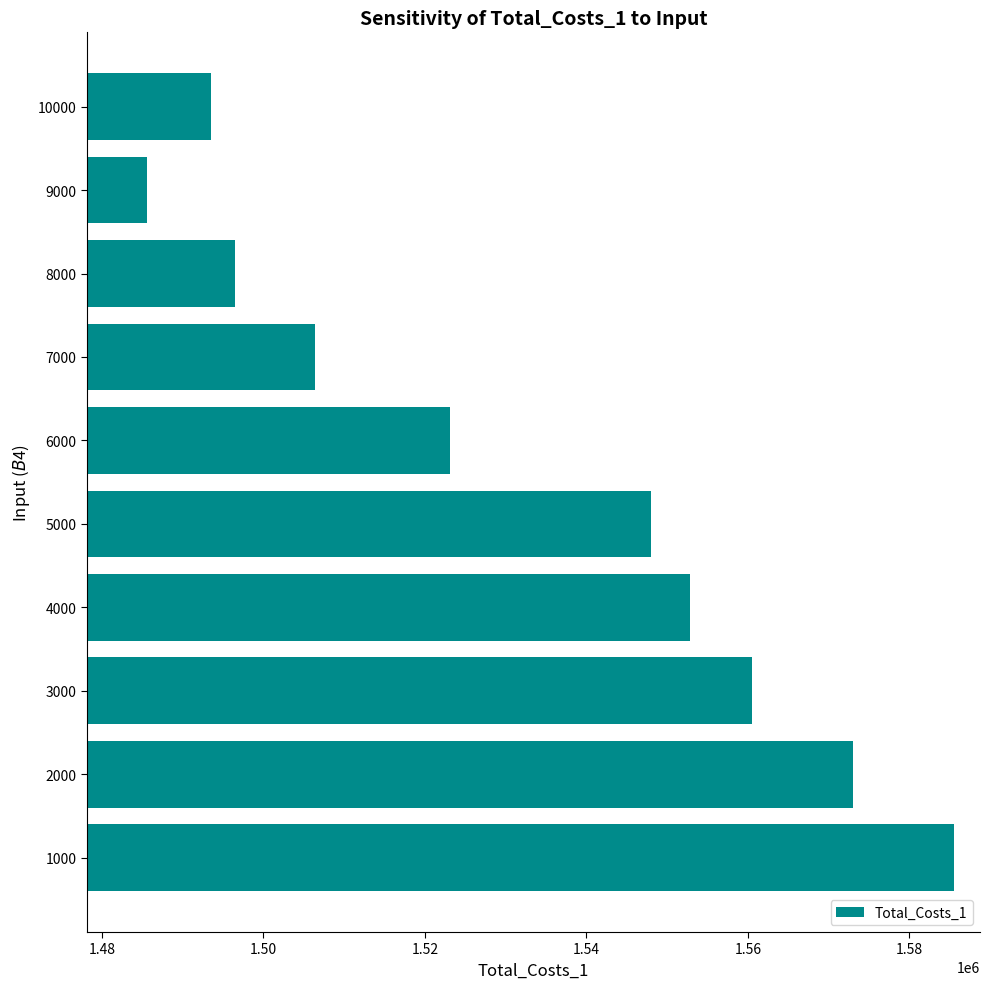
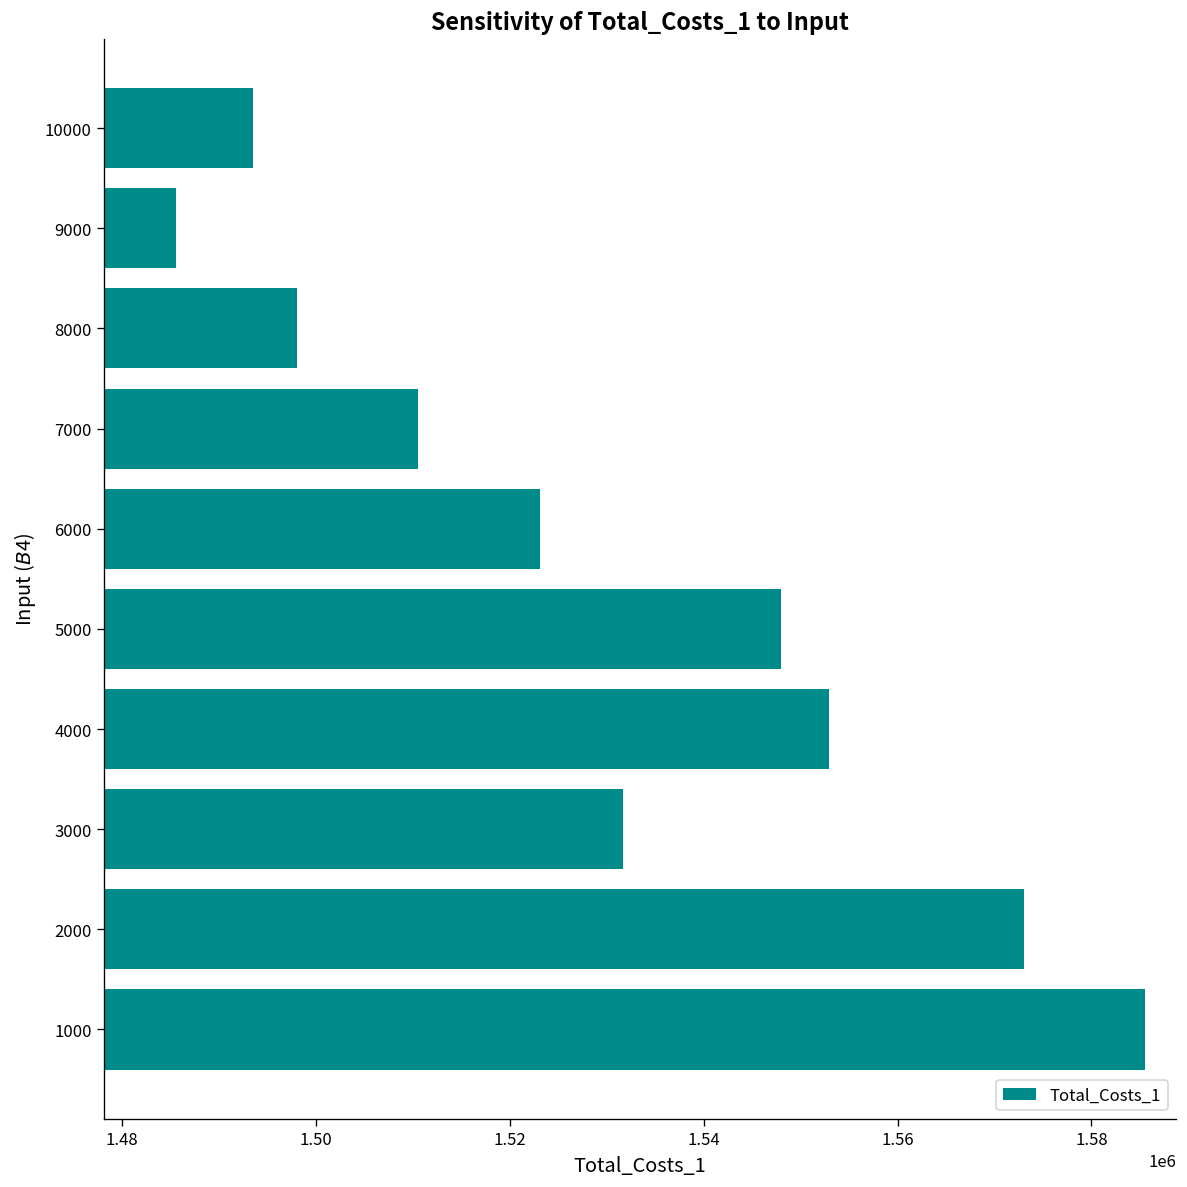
  {
    "10000": 1493000,
    "9000": 1486000,
-   "8000": 1497000,
-   "7000": 1506000,
+   "8000": 1498000,
+   "7000": 1511000,
    "6000": 1523000,
    "5000": 1548000,
    "4000": 1553000,
-   "3000": 1561000,
+   "3000": 1532000,
    "2000": 1573000,
    "1000": 1586000
  }
